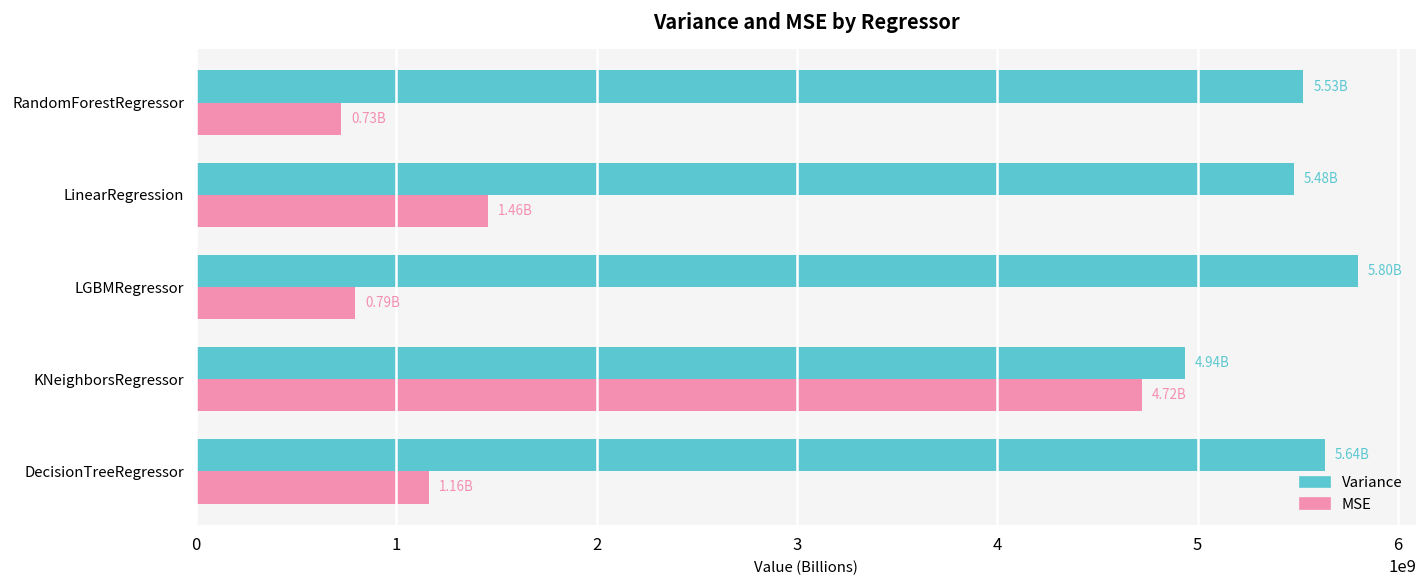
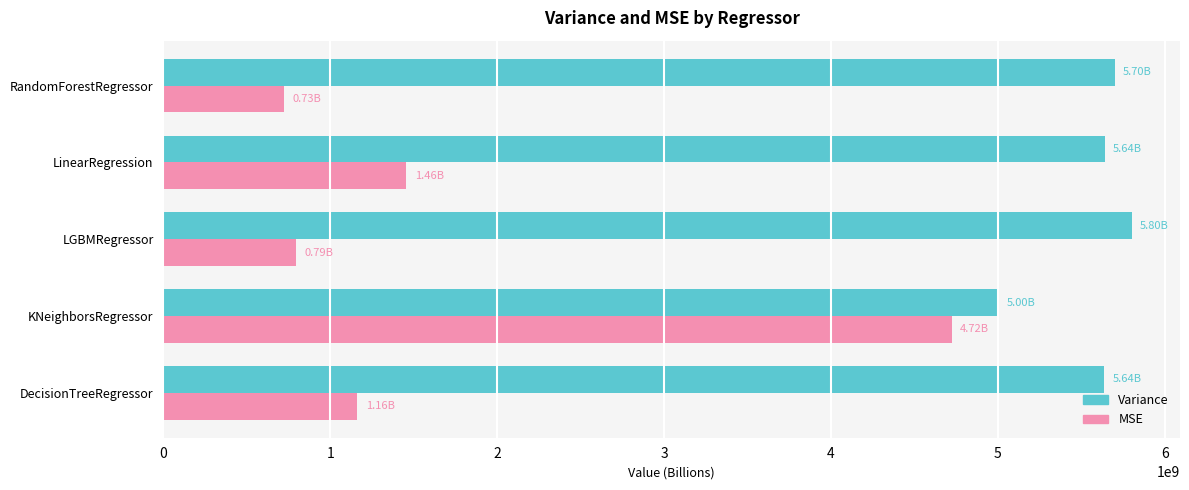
  {
    "Variance": {
-     "RandomForestRegressor": "5.53B",
-     "LinearRegression": "5.48B",
+     "RandomForestRegressor": "5.70B",
+     "LinearRegression": "5.64B",
      "LGBMRegressor": "5.80B",
-     "KNeighborsRegressor": "4.94B",
+     "KNeighborsRegressor": "5.00B",
      "DecisionTreeRegressor": "5.64B"
    },
    "MSE": {
      "RandomForestRegressor": "0.73B",
      "LinearRegression": "1.46B",
      "LGBMRegressor": "0.79B",
      "KNeighborsRegressor": "4.72B",
      "DecisionTreeRegressor": "1.16B"
    }
  }
